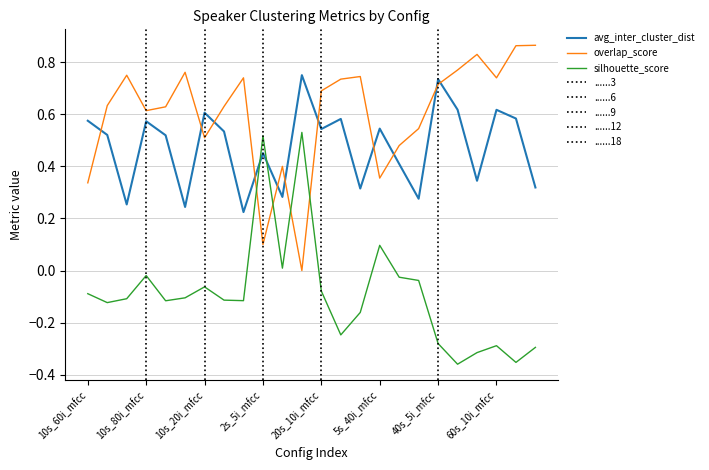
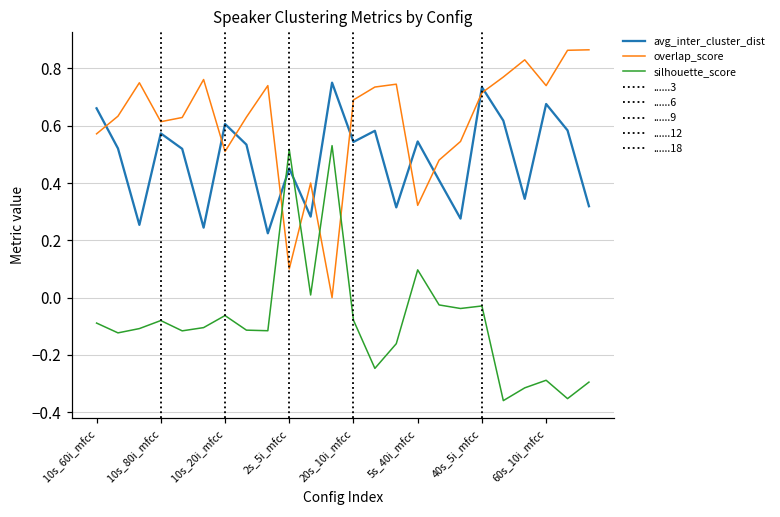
  {
    "avg_inter_cluster_dist": {
-     "10s_60i_mfcc": 0.58,
+     "10s_60i_mfcc": 0.66,
      "10s_80i_mfcc": 0.57,
      "10s_20i_mfcc": 0.61,
      "2s_5i_mfcc": 0.45,
      "20s_10i_mfcc": 0.54,
      "5s_40i_mfcc": 0.55,
      "40s_5i_mfcc": 0.73,
-     "60s_10i_mfcc": 0.62
+     "60s_10i_mfcc": 0.68
    },
    "overlap_score": {
-     "10s_60i_mfcc": 0.34,
+     "10s_60i_mfcc": 0.57,
      "10s_80i_mfcc": 0.61,
      "10s_20i_mfcc": 0.51,
      "2s_5i_mfcc": 0.10,
      "20s_10i_mfcc": 0.69,
-     "5s_40i_mfcc": 0.36,
+     "5s_40i_mfcc": 0.32,
      "40s_5i_mfcc": 0.72,
      "60s_10i_mfcc": 0.74
    },
    "silhouette_score": {
      "10s_60i_mfcc": -0.09,
-     "10s_80i_mfcc": -0.02,
+     "10s_80i_mfcc": -0.08,
      "10s_20i_mfcc": -0.06,
      "2s_5i_mfcc": 0.52,
      "20s_10i_mfcc": -0.08,
      "5s_40i_mfcc": 0.10,
-     "40s_5i_mfcc": -0.28,
+     "40s_5i_mfcc": -0.03,
      "60s_10i_mfcc": -0.29
    }
  }
